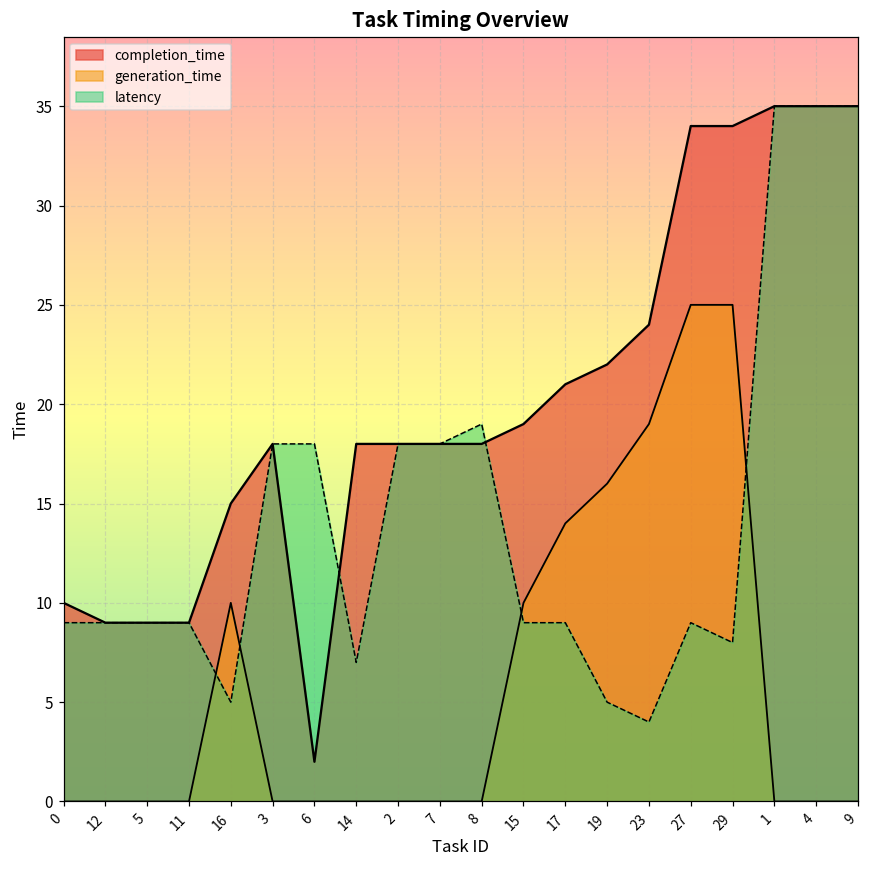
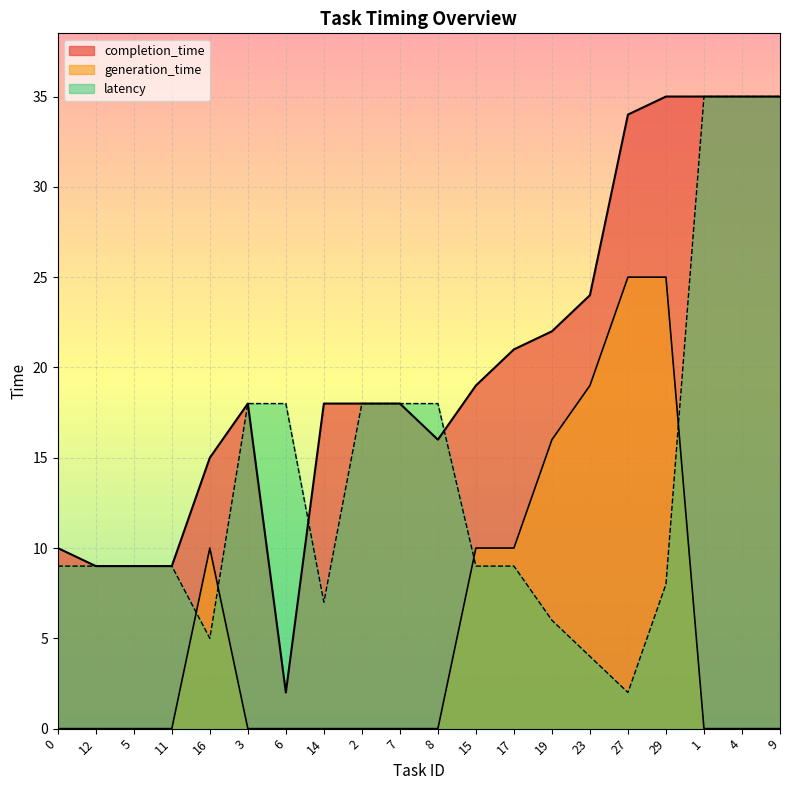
  {
    "completion_time": {
      "0": 10,
      "16": 15,
      "6": 2,
      "14": 18,
-     "8": 18,
+     "8": 16,
      "15": 19,
      "17": 21,
      "19": 22,
      "23": 24,
      "27": 34,
-     "29": 34
+     "29": 35
    },
    "generation_time": {
      "0": 0,
      "12": 0,
      "5": 0,
      "11": 0,
      "16": 10,
      "3": 0,
      "6": 0,
      "14": 0,
      "2": 0,
      "7": 0,
      "8": 0,
      "15": 10,
-     "17": 14,
+     "17": 10,
      "19": 16,
      "23": 19,
      "27": 25,
      "29": 25,
      "1": 0,
      "4": 0,
      "9": 0
    },
    "latency": {
      "0": 9,
      "16": 5,
      "6": 18,
      "14": 7,
-     "8": 19,
+     "8": 18,
      "15": 9,
      "17": 9,
-     "19": 5,
+     "19": 6,
      "23": 4,
-     "27": 9,
+     "27": 2,
      "29": 8
    }
  }
